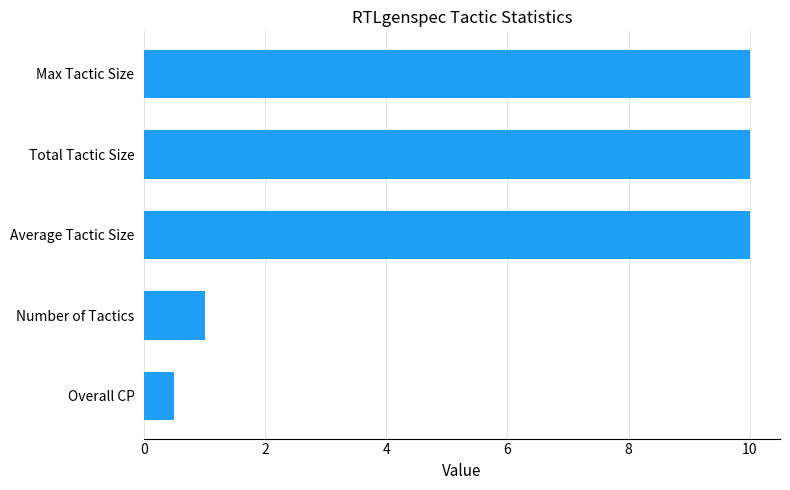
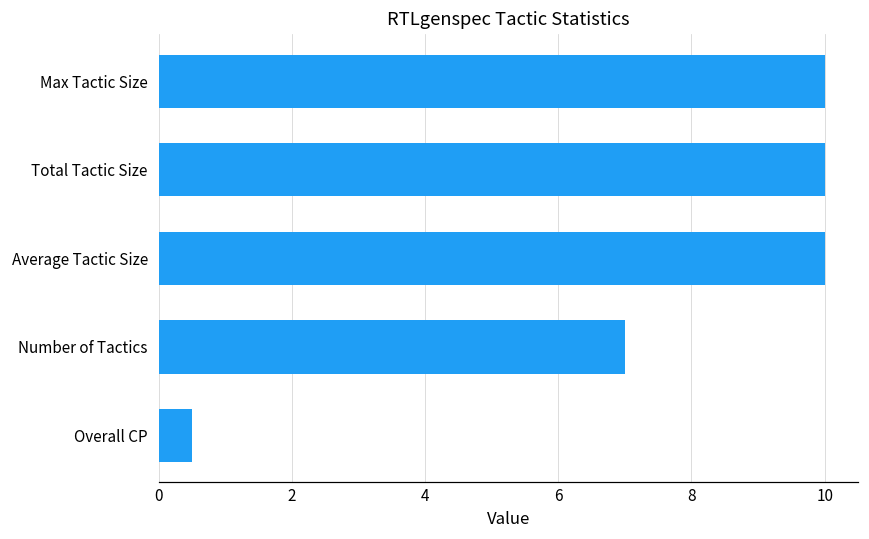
  {
    "Max Tactic Size": 10,
    "Total Tactic Size": 10,
    "Average Tactic Size": 10,
-   "Number of Tactics": 1,
+   "Number of Tactics": 7,
    "Overall CP": 0.5
  }
